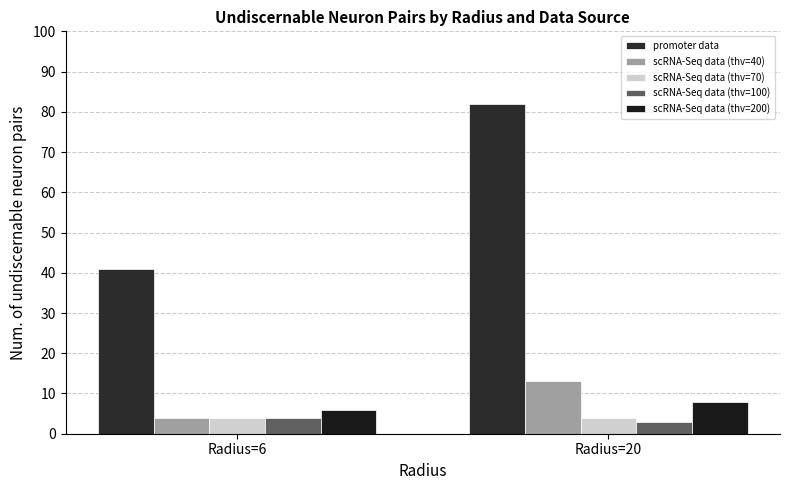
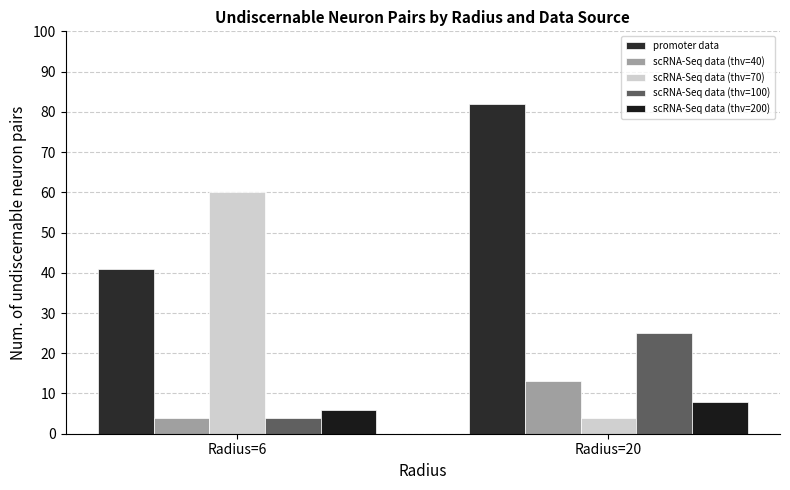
  {
    "scRNA-Seq data (thv=40)": {
      "Radius=6": 4,
      "Radius=20": 13
    },
    "scRNA-Seq data (thv=70)": {
-     "Radius=6": 4,
+     "Radius=6": 60,
      "Radius=20": 4
    },
    "scRNA-Seq data (thv=100)": {
      "Radius=6": 4,
-     "Radius=20": 3
+     "Radius=20": 25
    }
  }
